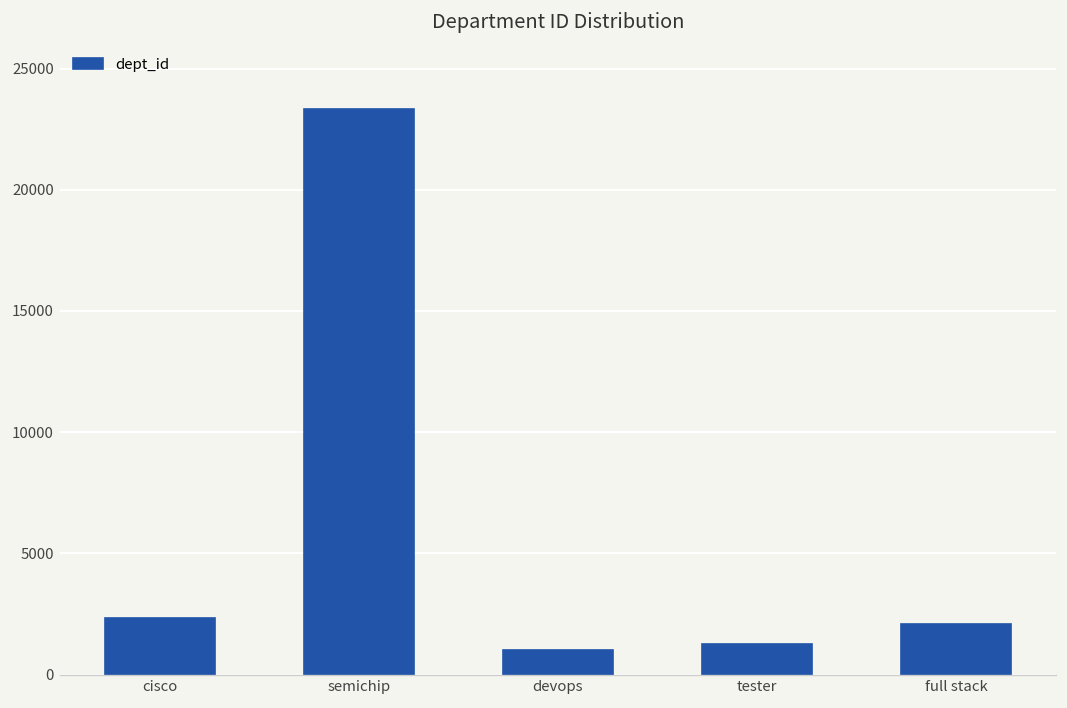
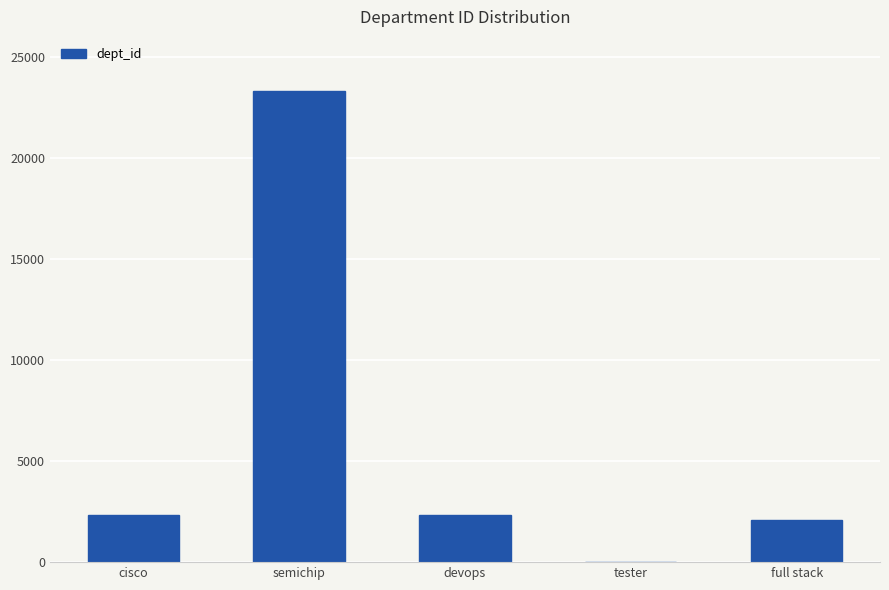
  {
    "cisco": 2300,
    "semichip": 23300,
-   "devops": 1000,
-   "tester": 1200,
+   "devops": 2300,
+   "tester": 0,
    "full stack": 2100
  }
